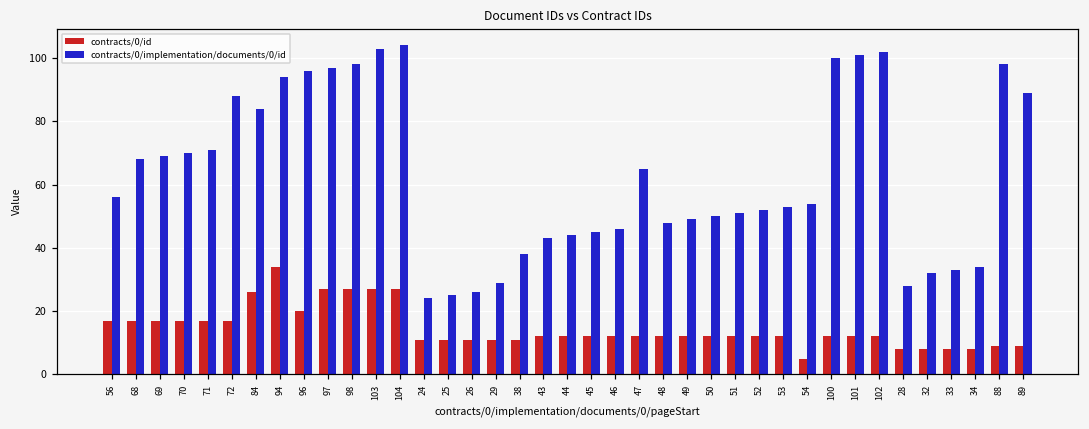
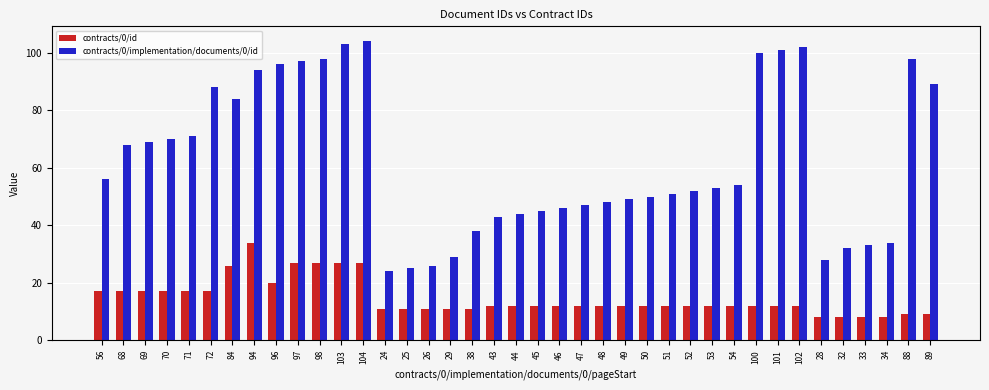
  {
    "contracts/0/id": {
      "56": 17,
      "68": 17,
      "69": 17,
      "70": 17,
      "71": 17,
      "72": 17,
      "84": 26,
      "94": 34,
      "96": 20,
      "97": 27,
      "98": 27,
      "103": 27,
      "104": 27,
      "24": 11,
      "25": 11,
      "26": 11,
      "29": 11,
      "38": 11,
      "43": 12,
      "44": 12,
      "45": 12,
      "46": 12,
      "47": 12,
      "48": 12,
      "49": 12,
      "50": 12,
      "51": 12,
      "52": 12,
      "53": 12,
-     "54": 5,
+     "54": 12,
      "100": 12,
      "101": 12,
      "102": 12,
      "28": 8,
      "32": 8,
      "33": 8,
      "34": 8,
      "88": 9,
      "89": 9
    },
    "contracts/0/implementation/documents/0/id": {
      "56": 56,
      "68": 68,
      "69": 69,
      "70": 70,
      "71": 71,
      "72": 88,
      "84": 84,
      "94": 94,
      "96": 96,
      "97": 97,
      "98": 98,
      "103": 103,
      "104": 104,
      "24": 24,
      "25": 25,
      "26": 26,
      "29": 29,
      "38": 38,
      "43": 43,
      "44": 44,
      "45": 45,
      "46": 46,
-     "47": 65,
+     "47": 47,
      "48": 48,
      "49": 49,
      "50": 50,
      "51": 51,
      "52": 52,
      "53": 53,
      "54": 54,
      "100": 100,
      "101": 101,
      "102": 102,
      "28": 28,
      "32": 32,
      "33": 33,
      "34": 34,
      "88": 98,
      "89": 89
    }
  }
